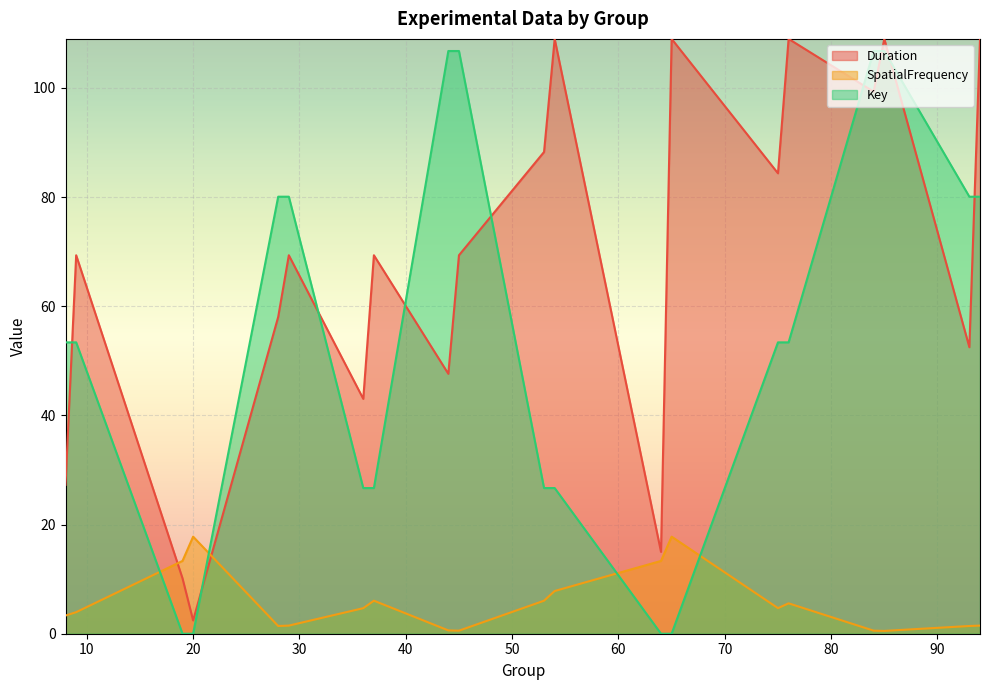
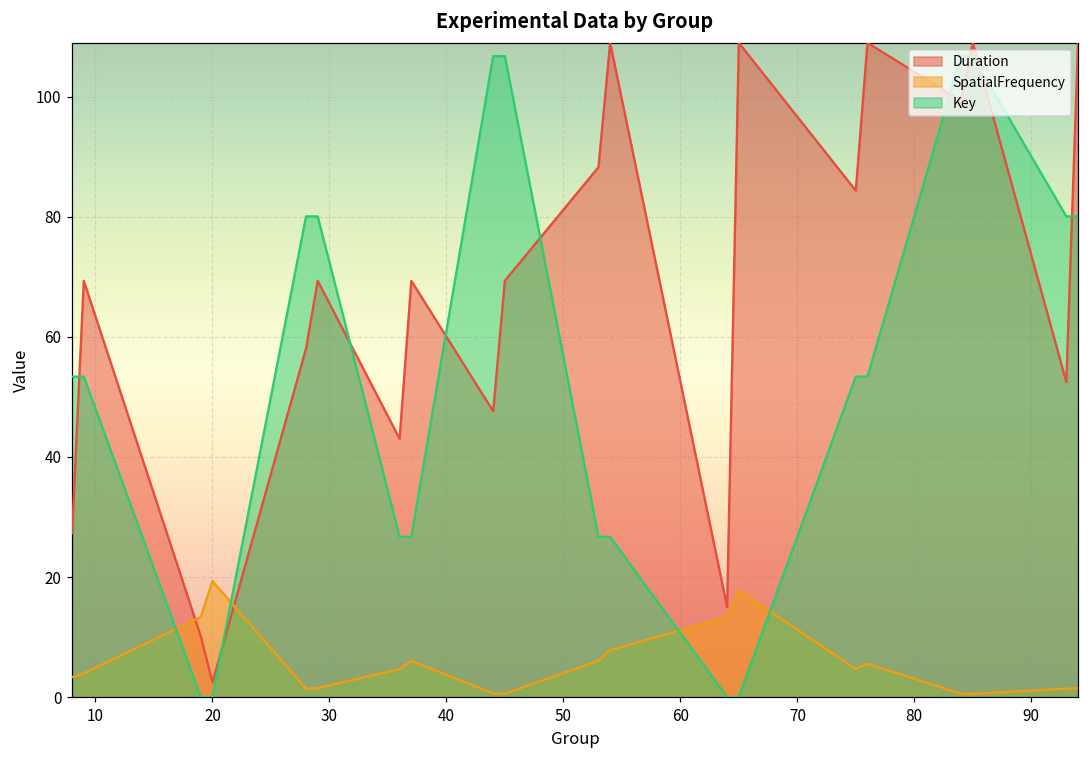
  {
    "Duration": {
      "20": 2
    },
    "SpatialFrequency": {
-     "20": 18
+     "20": 19
    },
    "Key": {
      "20": 0
    }
  }
